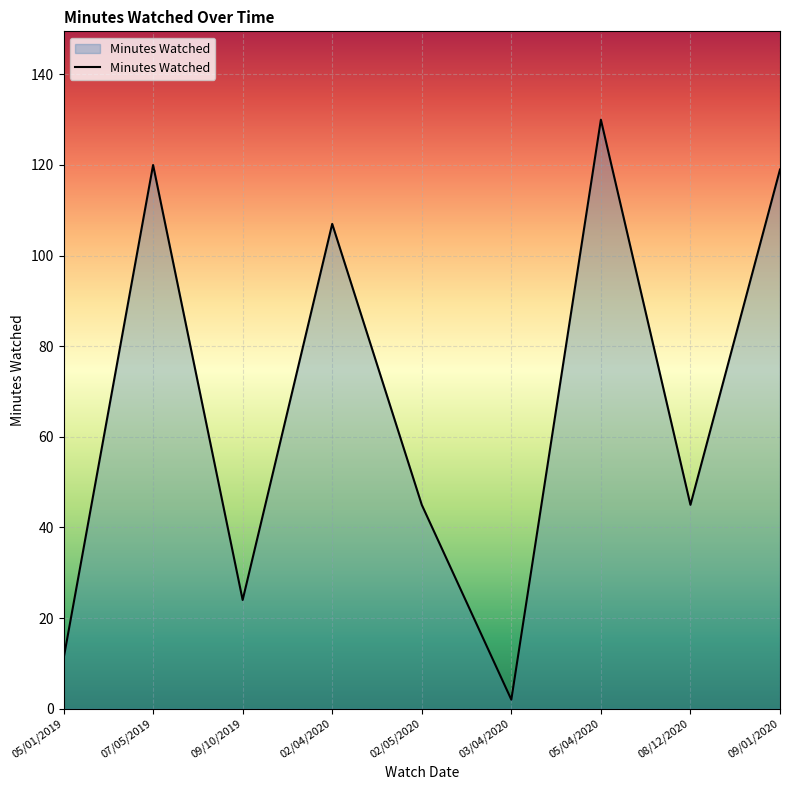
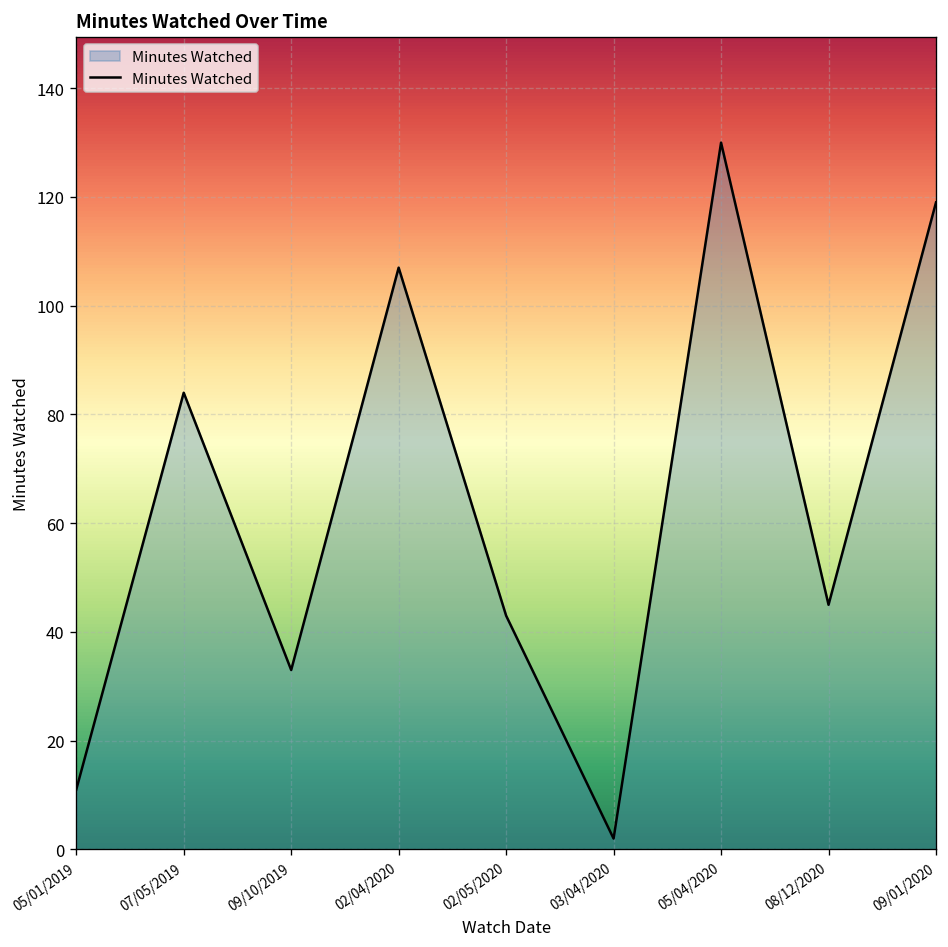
  {
    "05/01/2019": 11,
-   "07/05/2019": 120,
-   "09/10/2019": 24,
+   "07/05/2019": 84,
+   "09/10/2019": 33,
    "02/04/2020": 107,
-   "02/05/2020": 45,
+   "02/05/2020": 43,
    "03/04/2020": 2,
    "05/04/2020": 130,
    "08/12/2020": 45,
    "09/01/2020": 119
  }
